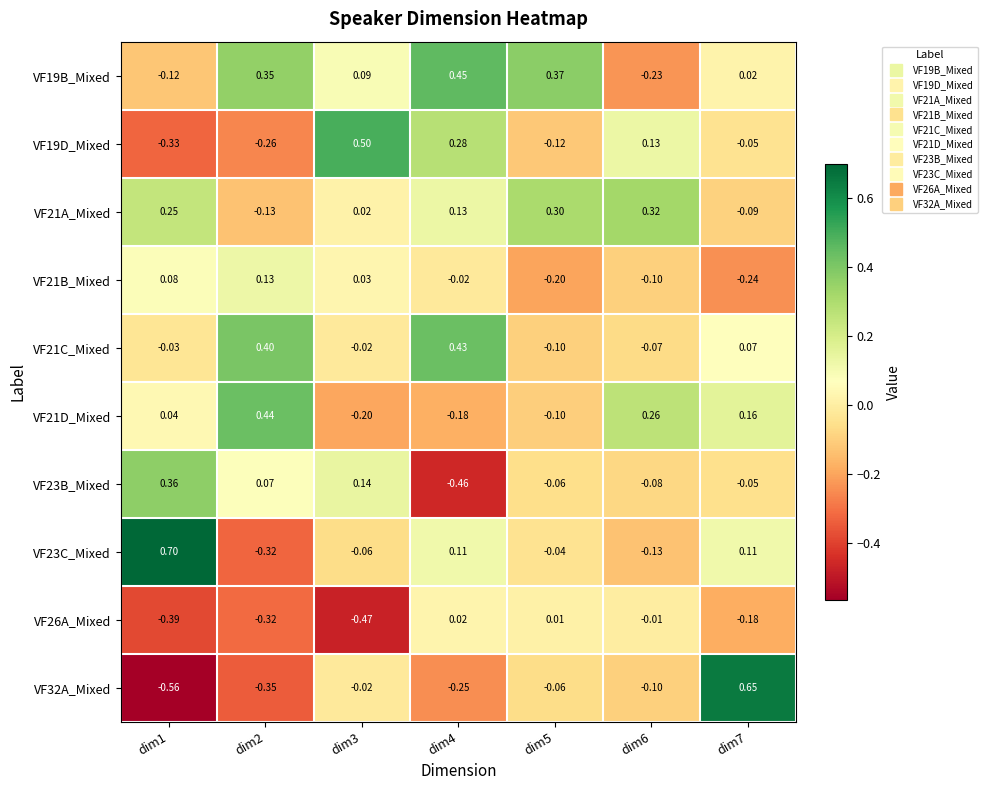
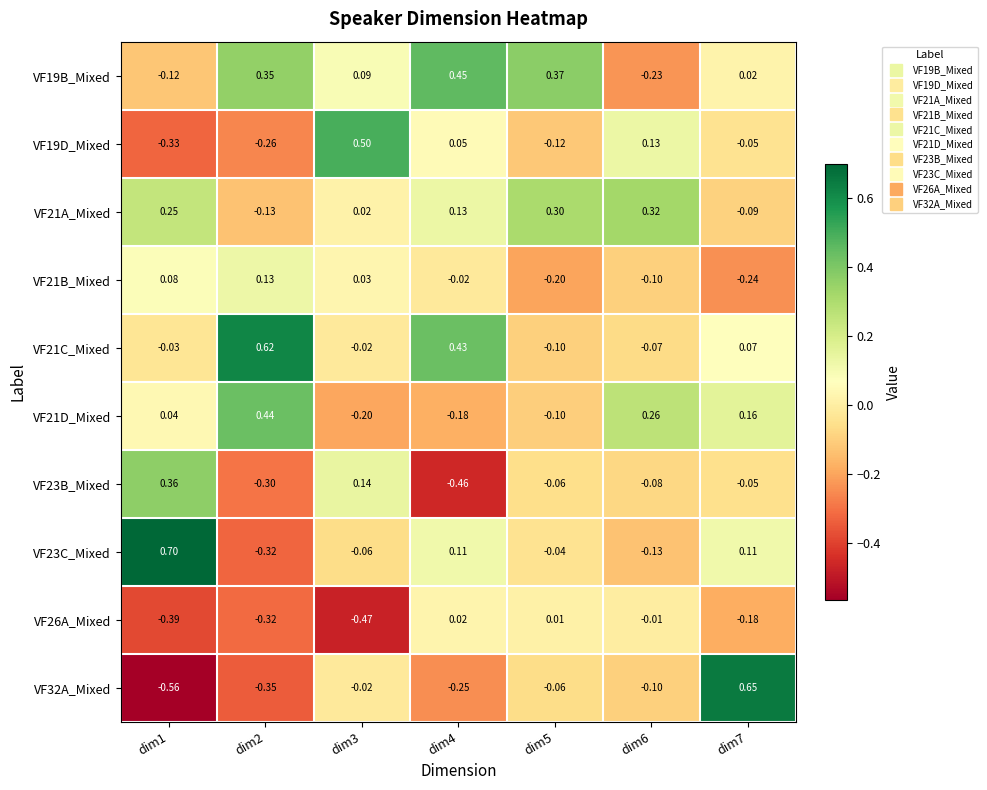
  {
    "VF19B_Mixed": {
      "dim1": -0.12,
      "dim2": 0.35,
      "dim3": 0.09,
      "dim4": 0.45,
      "dim5": 0.37,
      "dim6": -0.23,
      "dim7": 0.02
    },
    "VF19D_Mixed": {
      "dim1": -0.33,
      "dim2": -0.26,
      "dim3": 0.50,
-     "dim4": 0.28,
+     "dim4": 0.05,
      "dim5": -0.12,
      "dim6": 0.13,
      "dim7": -0.05
    },
    "VF21A_Mixed": {
      "dim1": 0.25,
      "dim2": -0.13,
      "dim3": 0.02,
      "dim4": 0.13,
      "dim5": 0.30,
      "dim6": 0.32,
      "dim7": -0.09
    },
    "VF21B_Mixed": {
      "dim1": 0.08,
      "dim2": 0.13,
      "dim3": 0.03,
      "dim4": -0.02,
      "dim5": -0.20,
      "dim6": -0.10,
      "dim7": -0.24
    },
    "VF21C_Mixed": {
      "dim1": -0.03,
-     "dim2": 0.40,
+     "dim2": 0.62,
      "dim3": -0.02,
      "dim4": 0.43,
      "dim5": -0.10,
      "dim6": -0.07,
      "dim7": 0.07
    },
    "VF21D_Mixed": {
      "dim1": 0.04,
      "dim2": 0.44,
      "dim3": -0.20,
      "dim4": -0.18,
      "dim5": -0.10,
      "dim6": 0.26,
      "dim7": 0.16
    },
    "VF23B_Mixed": {
      "dim1": 0.36,
-     "dim2": 0.07,
+     "dim2": -0.30,
      "dim3": 0.14,
      "dim4": -0.46,
      "dim5": -0.06,
      "dim6": -0.08,
      "dim7": -0.05
    },
    "VF23C_Mixed": {
      "dim1": 0.70,
      "dim2": -0.32,
      "dim3": -0.06,
      "dim4": 0.11,
      "dim5": -0.04,
      "dim6": -0.13,
      "dim7": 0.11
    },
    "VF26A_Mixed": {
      "dim1": -0.39,
      "dim2": -0.32,
      "dim3": -0.47,
      "dim4": 0.02,
      "dim5": 0.01,
      "dim6": -0.01,
      "dim7": -0.18
    },
    "VF32A_Mixed": {
      "dim1": -0.56,
      "dim2": -0.35,
      "dim3": -0.02,
      "dim4": -0.25,
      "dim5": -0.06,
      "dim6": -0.10,
      "dim7": 0.65
    }
  }
